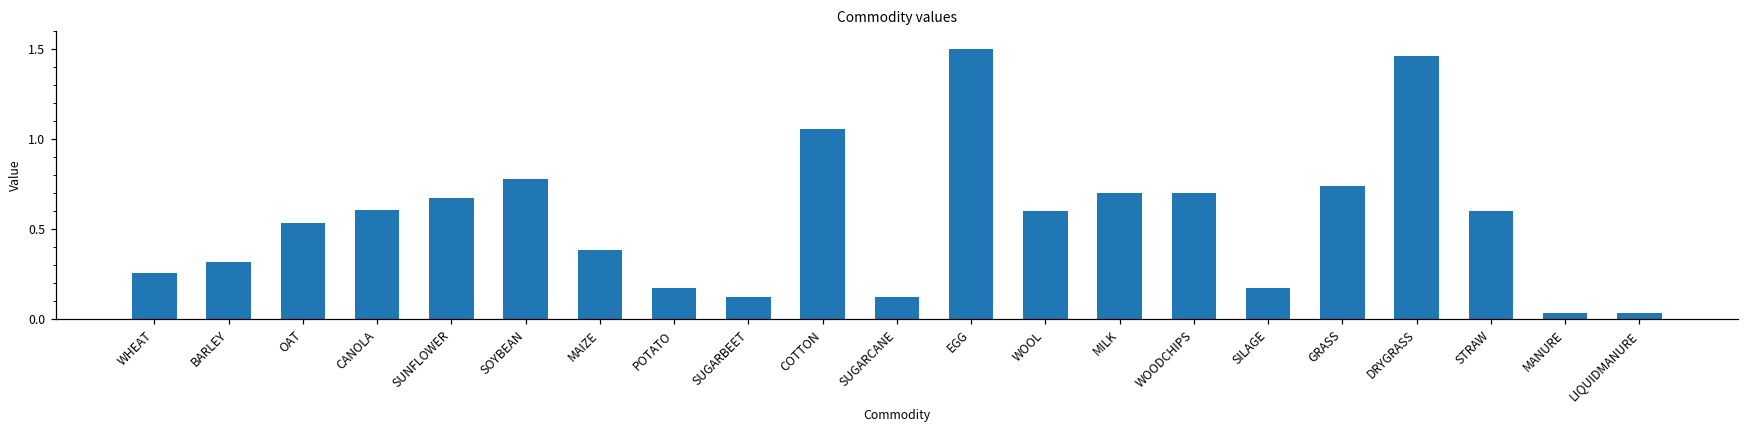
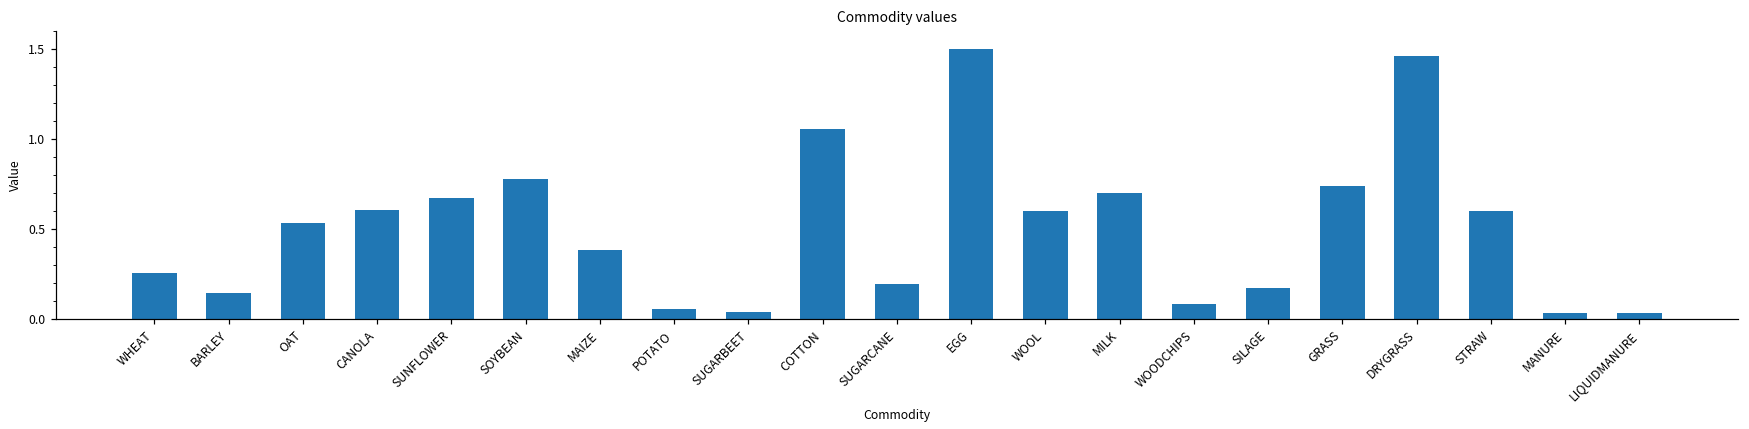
  {
    "WHEAT": 0.25,
-   "BARLEY": 0.31,
+   "BARLEY": 0.14,
    "OAT": 0.53,
    "CANOLA": 0.60,
    "SUNFLOWER": 0.67,
    "SOYBEAN": 0.78,
    "MAIZE": 0.38,
-   "POTATO": 0.17,
-   "SUGARBEET": 0.12,
+   "POTATO": 0.05,
+   "SUGARBEET": 0.04,
    "COTTON": 1.06,
-   "SUGARCANE": 0.12,
+   "SUGARCANE": 0.20,
    "EGG": 1.50,
    "WOOL": 0.60,
    "MILK": 0.70,
-   "WOODCHIPS": 0.70,
+   "WOODCHIPS": 0.08,
    "SILAGE": 0.17,
    "GRASS": 0.74,
    "DRYGRASS": 1.46,
    "STRAW": 0.60,
    "MANURE": 0.03,
    "LIQUIDMANURE": 0.03
  }
